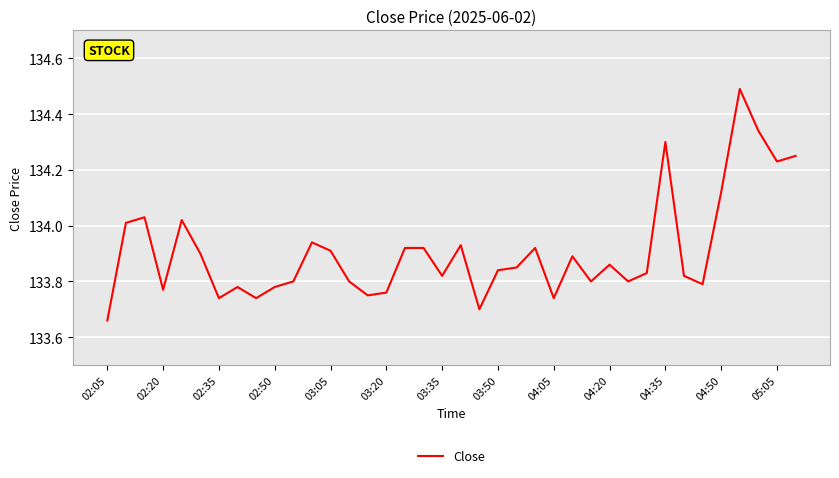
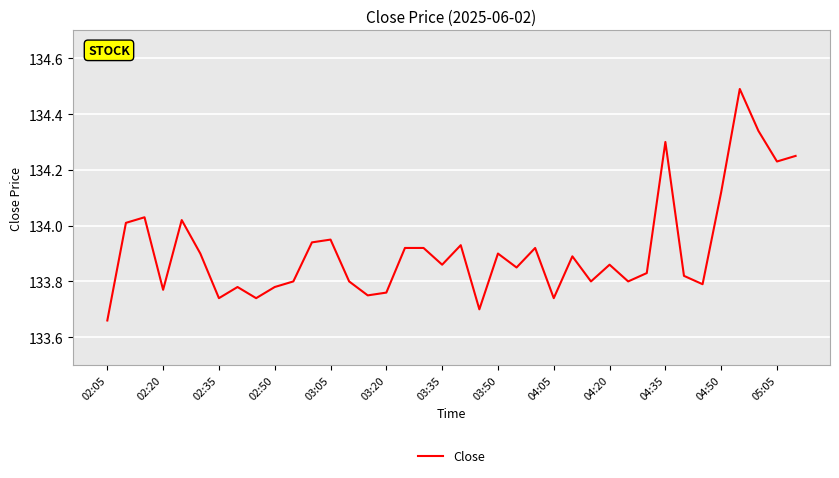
  {
    "02:05": 133.66,
    "02:20": 133.77,
    "02:35": 133.74,
    "02:50": 133.78,
-   "03:05": 133.91,
+   "03:05": 133.95,
    "03:20": 133.76,
-   "03:35": 133.82,
-   "03:50": 133.84,
+   "03:35": 133.86,
+   "03:50": 133.90,
    "04:05": 133.74,
    "04:20": 133.86,
    "04:35": 134.30,
    "04:50": 134.12,
    "05:05": 134.23
  }
